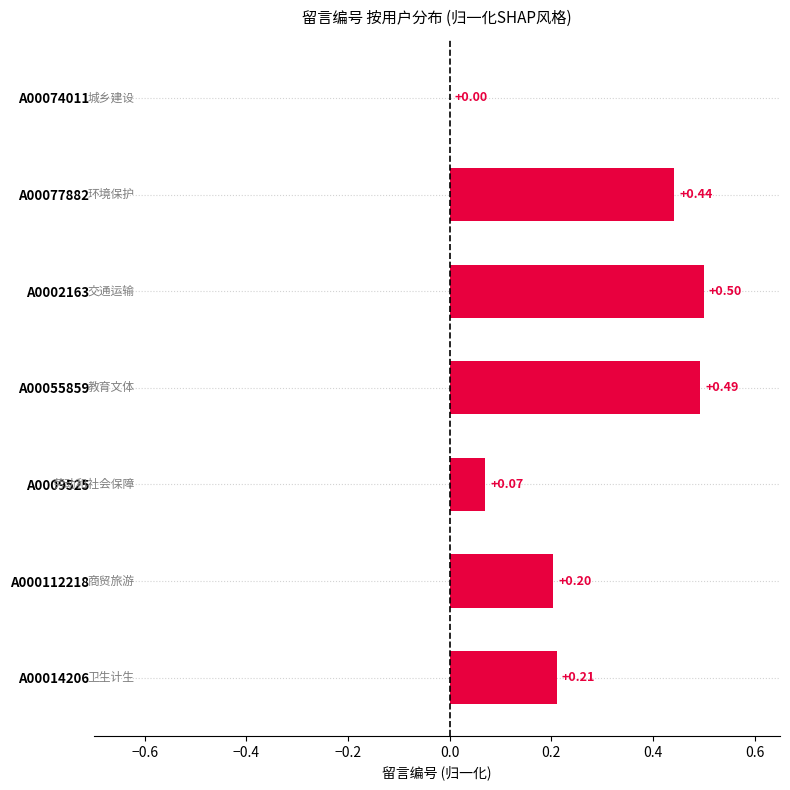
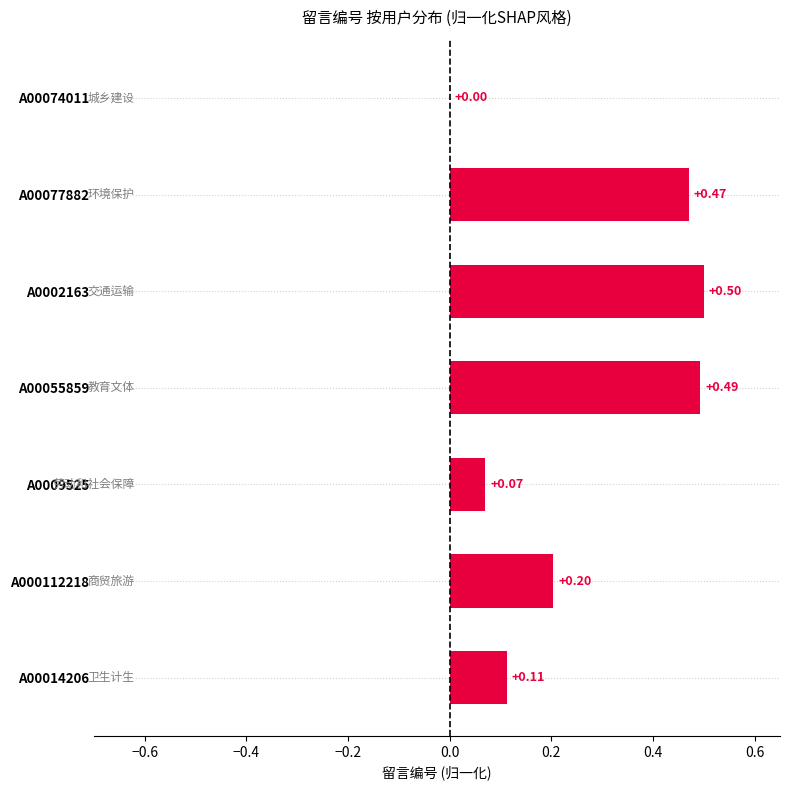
  {
    "A00074011": "+0.00",
-   "A00077882": "+0.44",
+   "A00077882": "+0.47",
    "A0002163": "+0.50",
    "A00055859": "+0.49",
    "A0009525": "+0.07",
    "A000112218": "+0.20",
-   "A00014206": "+0.21"
+   "A00014206": "+0.11"
  }
